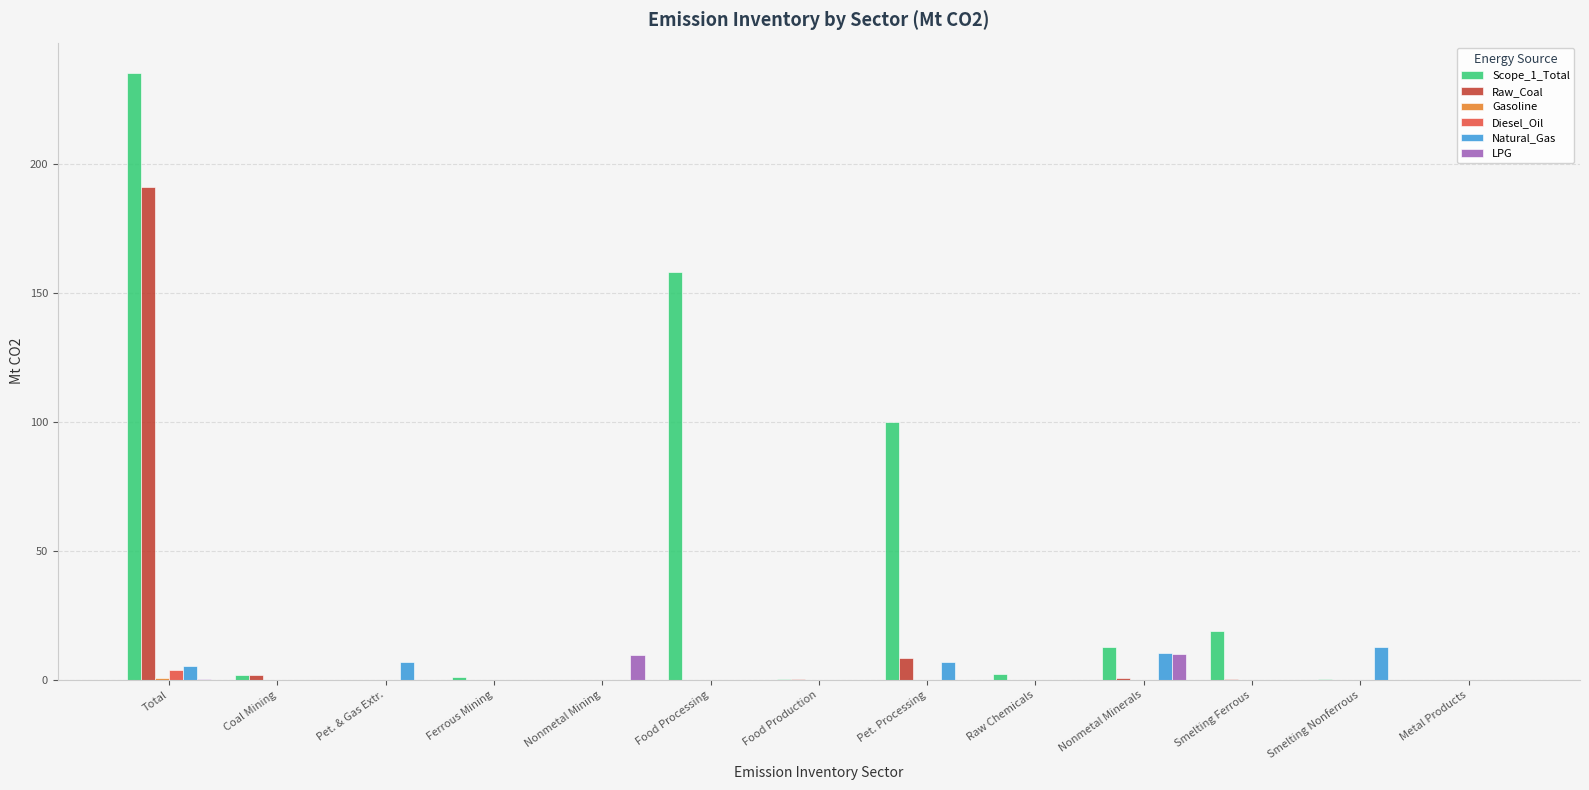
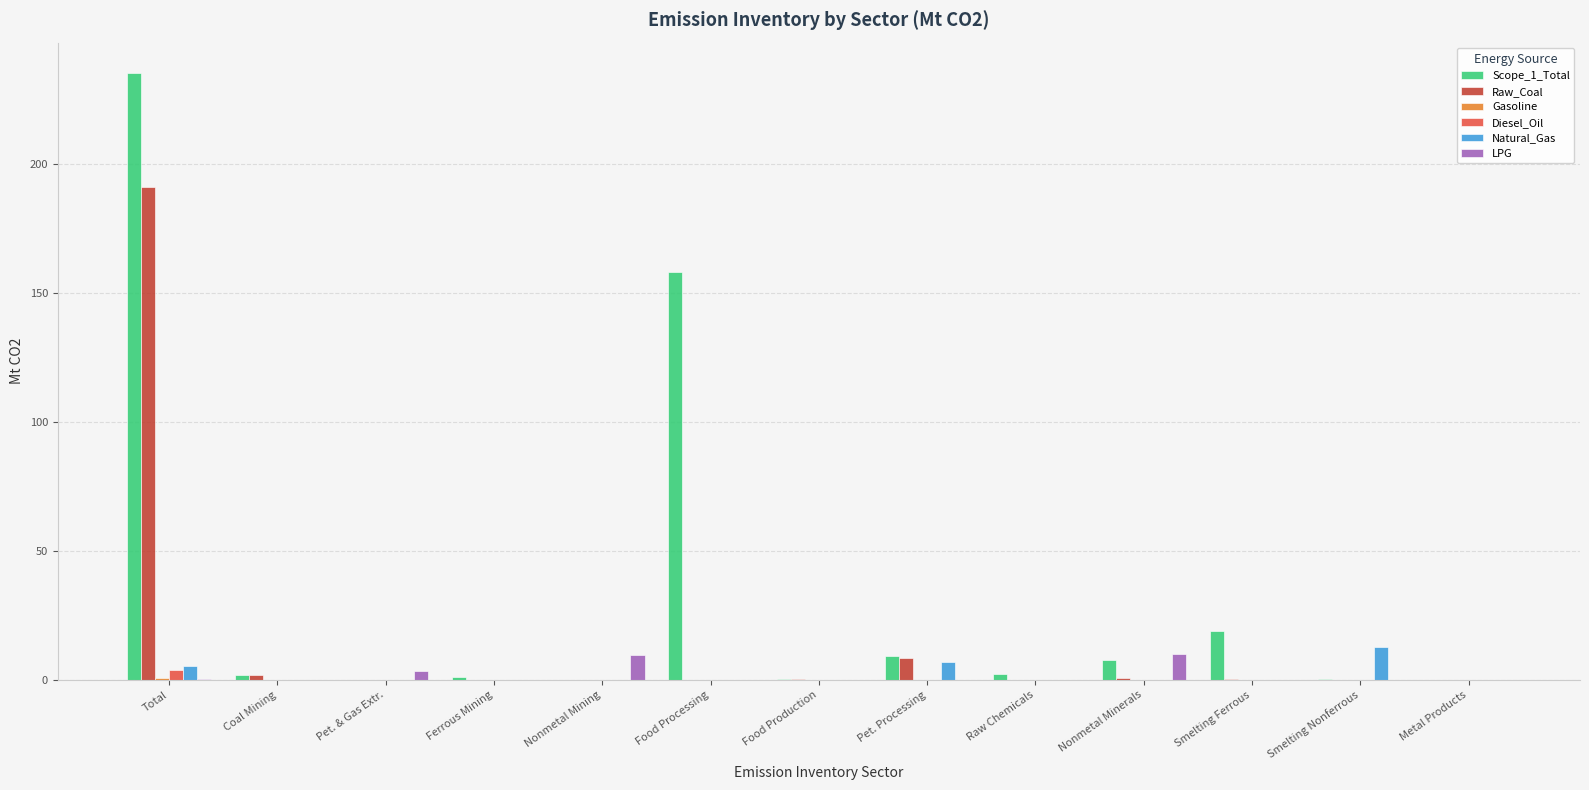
  {
    "Scope_1_Total": {
      "Total": 235,
      "Coal Mining": 2,
      "Ferrous Mining": 1,
      "Food Processing": 158,
-     "Pet. Processing": 100,
+     "Pet. Processing": 9,
      "Raw Chemicals": 2,
-     "Nonmetal Minerals": 13,
+     "Nonmetal Minerals": 8,
      "Smelting Ferrous": 19
    },
    "Natural_Gas": {
      "Total": 5,
-     "Pet. & Gas Extr.": 7,
+     "Pet. & Gas Extr.": 0,
      "Ferrous Mining": 0,
      "Nonmetal Mining": 0,
      "Pet. Processing": 7,
      "Raw Chemicals": 0,
-     "Nonmetal Minerals": 10,
+     "Nonmetal Minerals": 0,
      "Smelting Nonferrous": 13
    },
    "LPG": {
      "Coal Mining": 0,
-     "Pet. & Gas Extr.": 0,
+     "Pet. & Gas Extr.": 4,
      "Ferrous Mining": 0,
      "Nonmetal Mining": 10,
      "Food Production": 0,
      "Nonmetal Minerals": 10,
      "Smelting Ferrous": 0,
      "Smelting Nonferrous": 0,
      "Metal Products": 0
    }
  }
